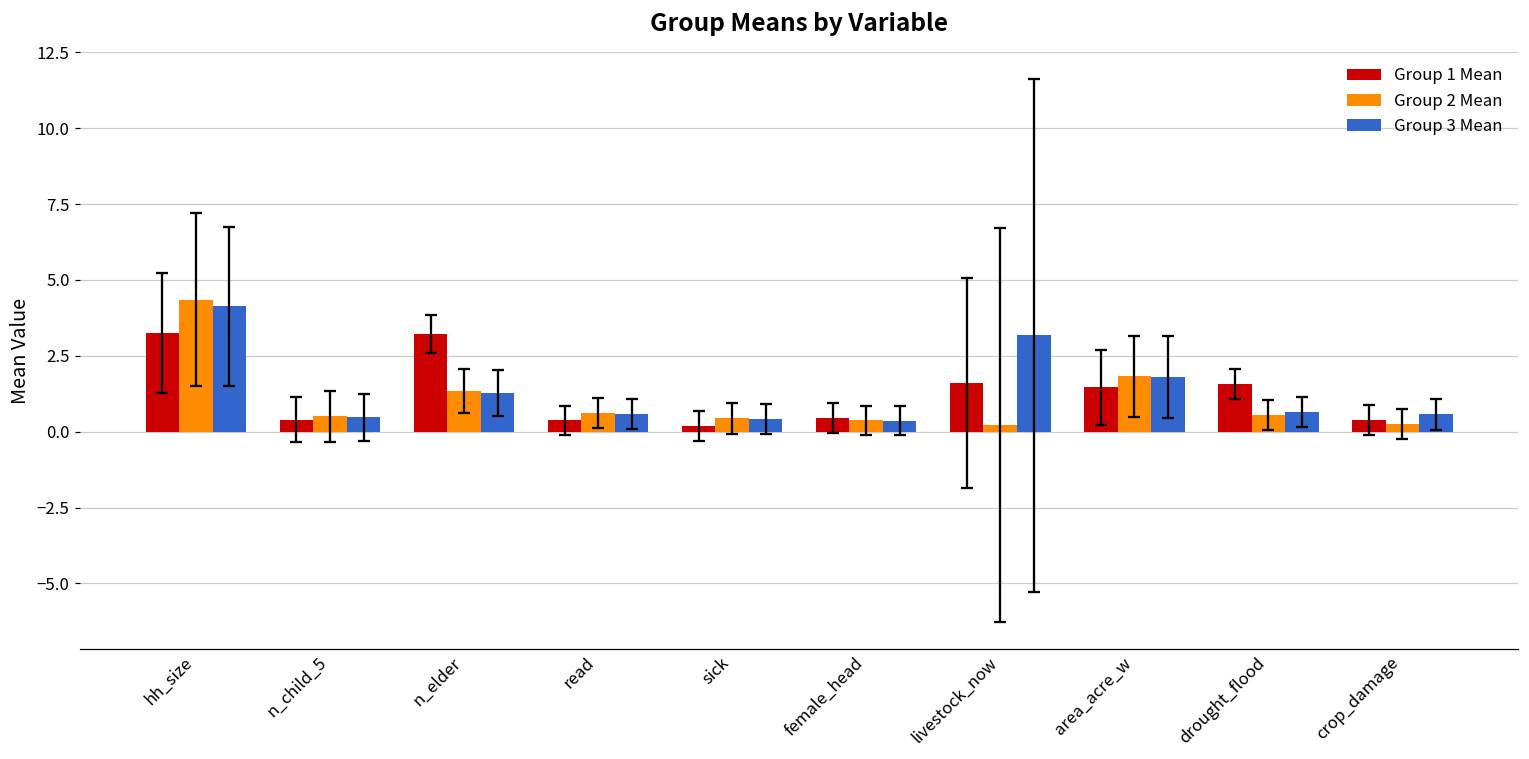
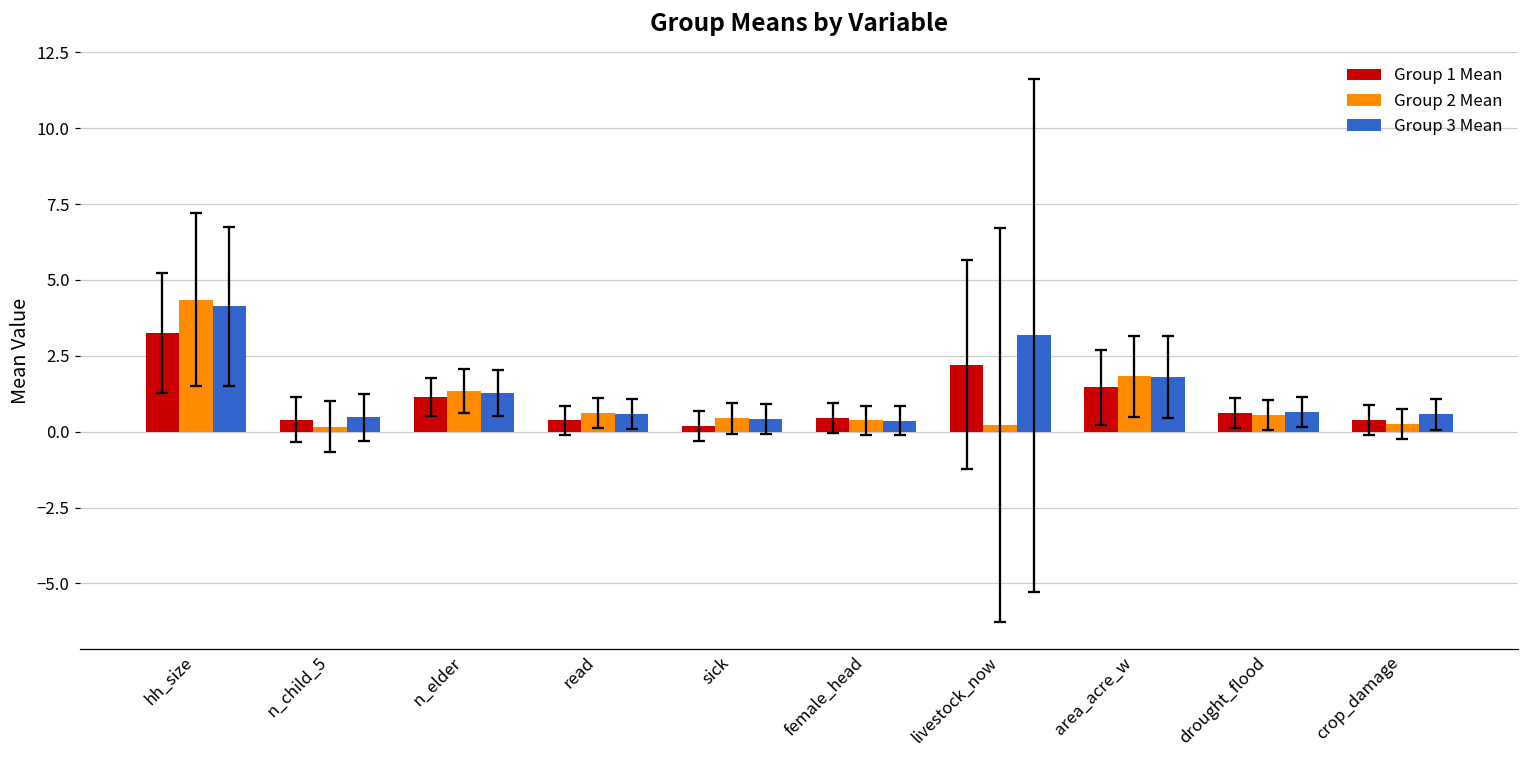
  {
    "Group 1 Mean": {
      "hh_size": 3.3,
      "n_child_5": 0.4,
-     "n_elder": 3.2,
+     "n_elder": 1.2,
      "read": 0.4,
      "sick": 0.2,
      "female_head": 0.5,
-     "livestock_now": 1.6,
+     "livestock_now": 2.2,
      "area_acre_w": 1.5,
-     "drought_flood": 1.6,
+     "drought_flood": 0.6,
      "crop_damage": 0.4
    },
    "Group 2 Mean": {
      "hh_size": 4.3,
-     "n_child_5": 0.5,
+     "n_child_5": 0.2,
      "n_elder": 1.3,
      "read": 0.6,
      "sick": 0.4,
      "female_head": 0.4,
      "livestock_now": 0.2,
      "area_acre_w": 1.8,
      "drought_flood": 0.5,
      "crop_damage": 0.3
    }
  }
